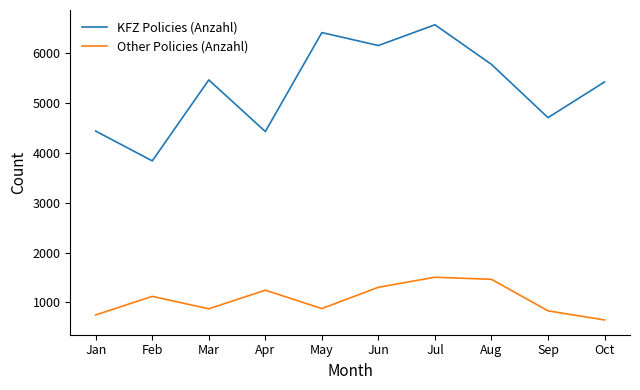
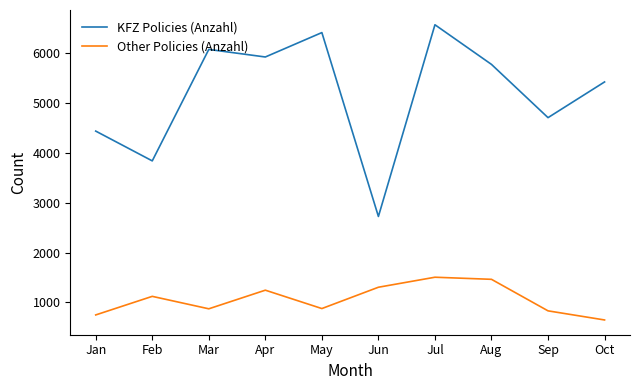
  {
    "KFZ Policies (Anzahl)": {
      "Jan": 4400,
      "Feb": 3800,
-     "Mar": 5500,
-     "Apr": 4400,
+     "Mar": 6100,
+     "Apr": 5900,
      "May": 6400,
-     "Jun": 6200,
+     "Jun": 2700,
      "Jul": 6600,
      "Aug": 5800,
      "Sep": 4700,
      "Oct": 5400
    },
    "Other Policies (Anzahl)": {
      "Jan": 700,
      "Feb": 1100,
      "Mar": 900,
      "Apr": 1200,
      "May": 900,
      "Jun": 1300,
      "Jul": 1500,
      "Aug": 1500,
      "Sep": 800,
      "Oct": 600
    }
  }
